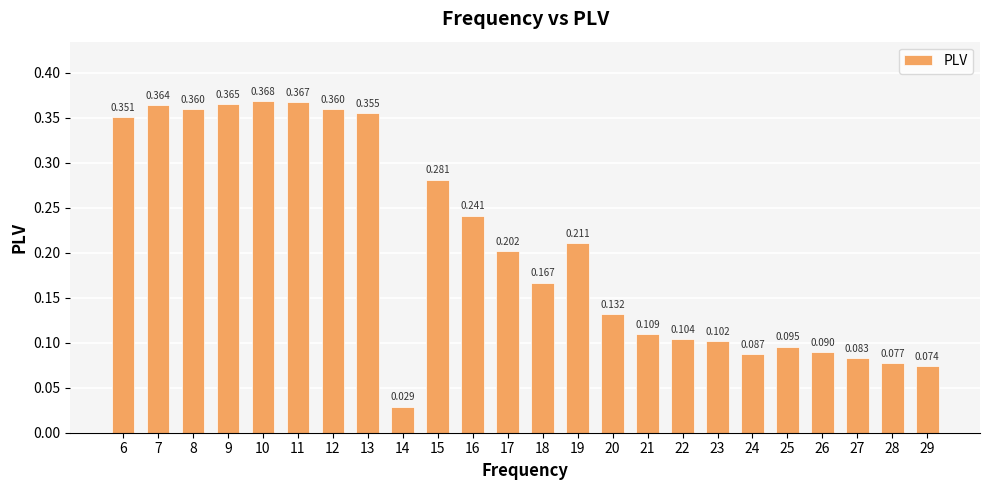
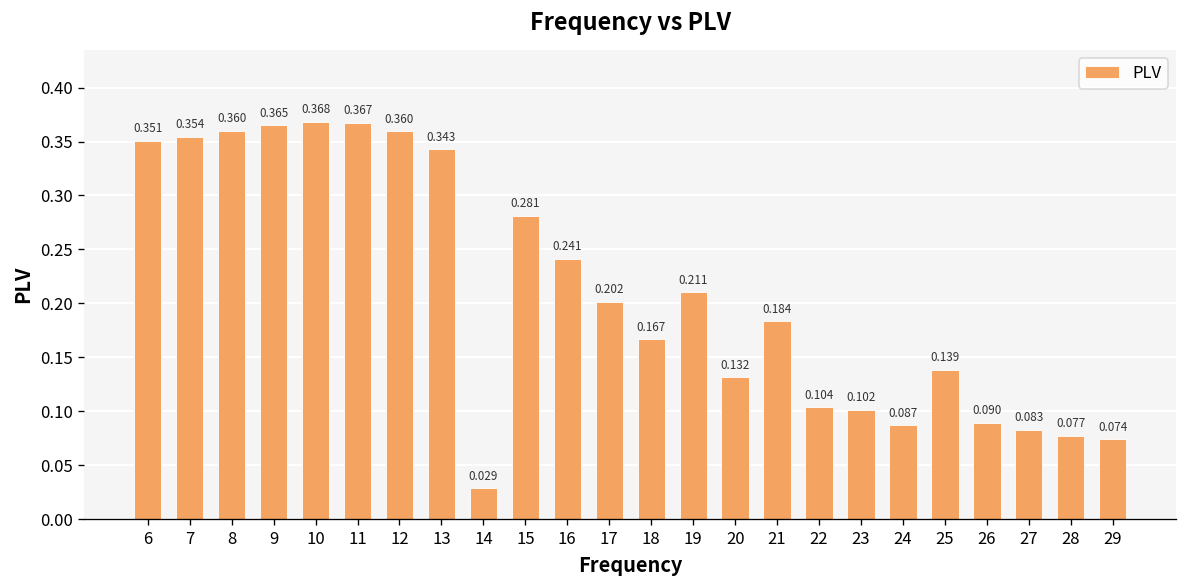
  {
    "6": 0.351,
-   "7": 0.364,
+   "7": 0.354,
    "8": 0.360,
    "9": 0.365,
    "10": 0.368,
    "11": 0.367,
    "12": 0.360,
-   "13": 0.355,
+   "13": 0.343,
    "14": 0.029,
    "15": 0.281,
    "16": 0.241,
    "17": 0.202,
    "18": 0.167,
    "19": 0.211,
    "20": 0.132,
-   "21": 0.109,
+   "21": 0.184,
    "22": 0.104,
    "23": 0.102,
    "24": 0.087,
-   "25": 0.095,
+   "25": 0.139,
    "26": 0.090,
    "27": 0.083,
    "28": 0.077,
    "29": 0.074
  }
